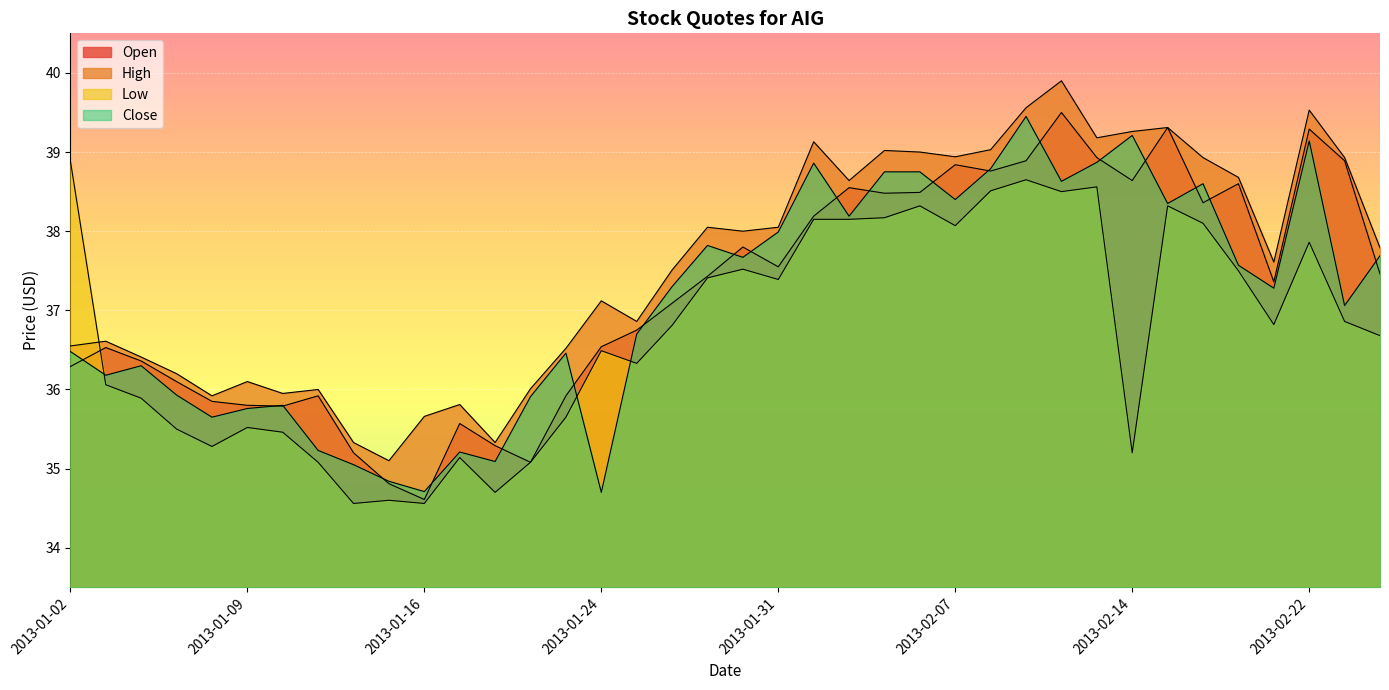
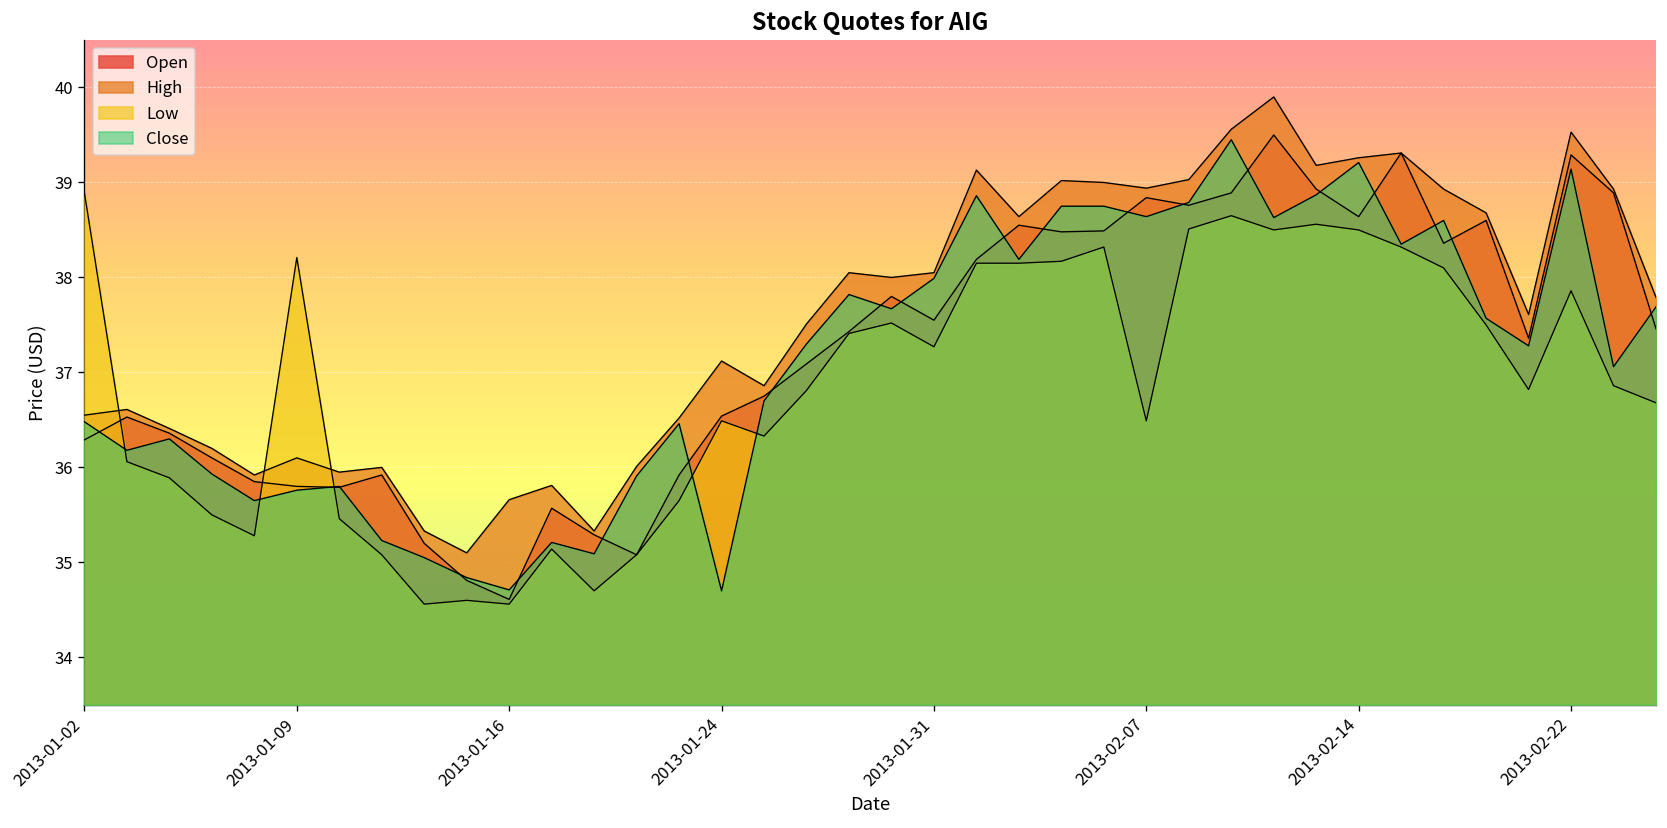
  {
    "Low": {
      "2013-01-02": 38.9,
-     "2013-01-09": 35.5,
+     "2013-01-09": 38.2,
      "2013-01-16": 34.6,
      "2013-01-24": 36.5,
-     "2013-01-31": 37.4,
-     "2013-02-07": 38.1,
-     "2013-02-14": 35.2,
+     "2013-01-31": 37.3,
+     "2013-02-07": 36.5,
+     "2013-02-14": 38.5,
      "2013-02-22": 37.9
    },
    "Close": {
      "2013-01-02": 36.5,
      "2013-01-09": 35.8,
      "2013-01-16": 34.7,
      "2013-01-24": 34.7,
      "2013-01-31": 38.0,
-     "2013-02-07": 38.4,
+     "2013-02-07": 38.6,
      "2013-02-14": 39.2,
      "2013-02-22": 39.1
    }
  }
